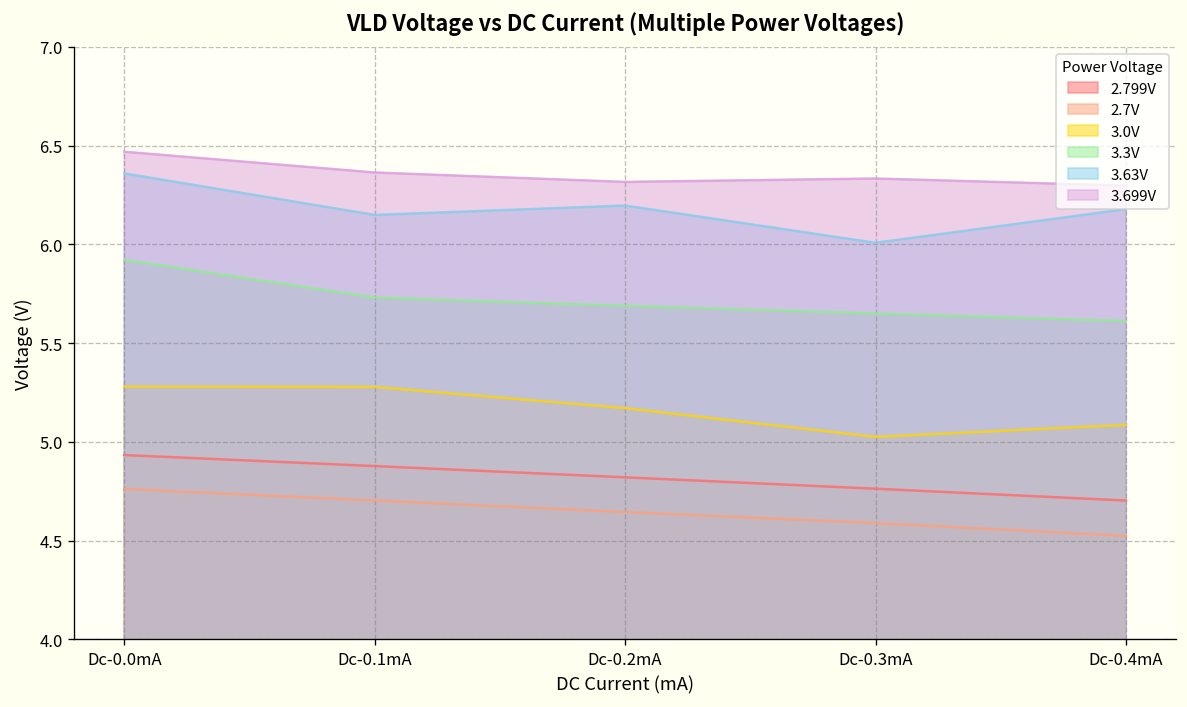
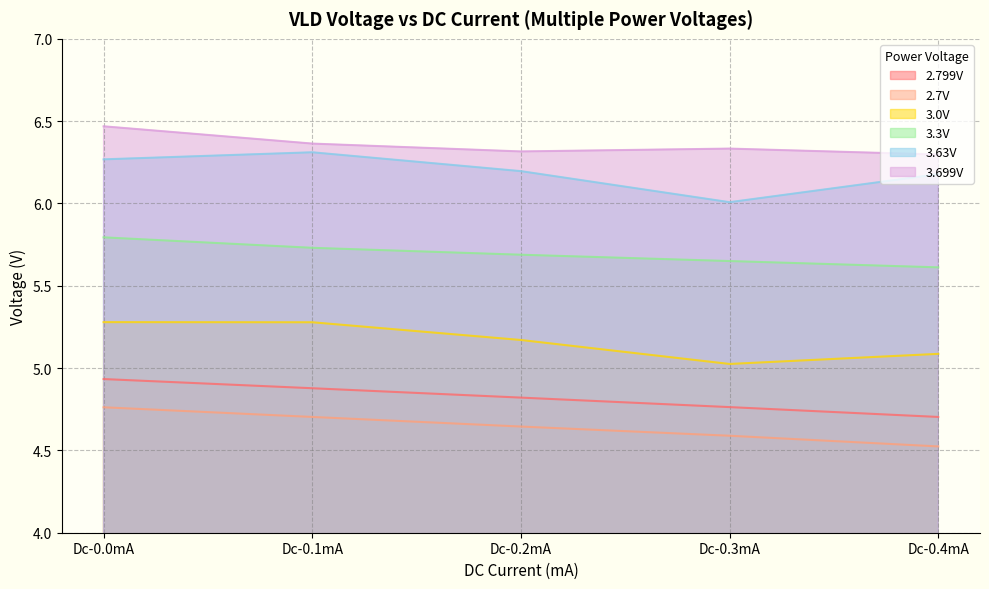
  {
    "3.0V": {
      "Dc-0.0mA": 5.28,
      "Dc-0.1mA": 5.28,
      "Dc-0.2mA": 5.17,
      "Dc-0.3mA": 5.03,
      "Dc-0.4mA": 5.09
    },
    "3.3V": {
-     "Dc-0.0mA": 5.92,
+     "Dc-0.0mA": 5.79,
      "Dc-0.1mA": 5.73,
      "Dc-0.2mA": 5.69,
      "Dc-0.3mA": 5.65,
      "Dc-0.4mA": 5.61
    },
    "3.63V": {
-     "Dc-0.0mA": 6.36,
-     "Dc-0.1mA": 6.15,
+     "Dc-0.0mA": 6.27,
+     "Dc-0.1mA": 6.31,
      "Dc-0.2mA": 6.20,
      "Dc-0.3mA": 6.01
    },
    "3.699V": {
      "Dc-0.0mA": 6.47,
      "Dc-0.1mA": 6.36,
      "Dc-0.2mA": 6.32,
      "Dc-0.3mA": 6.33
    }
  }
